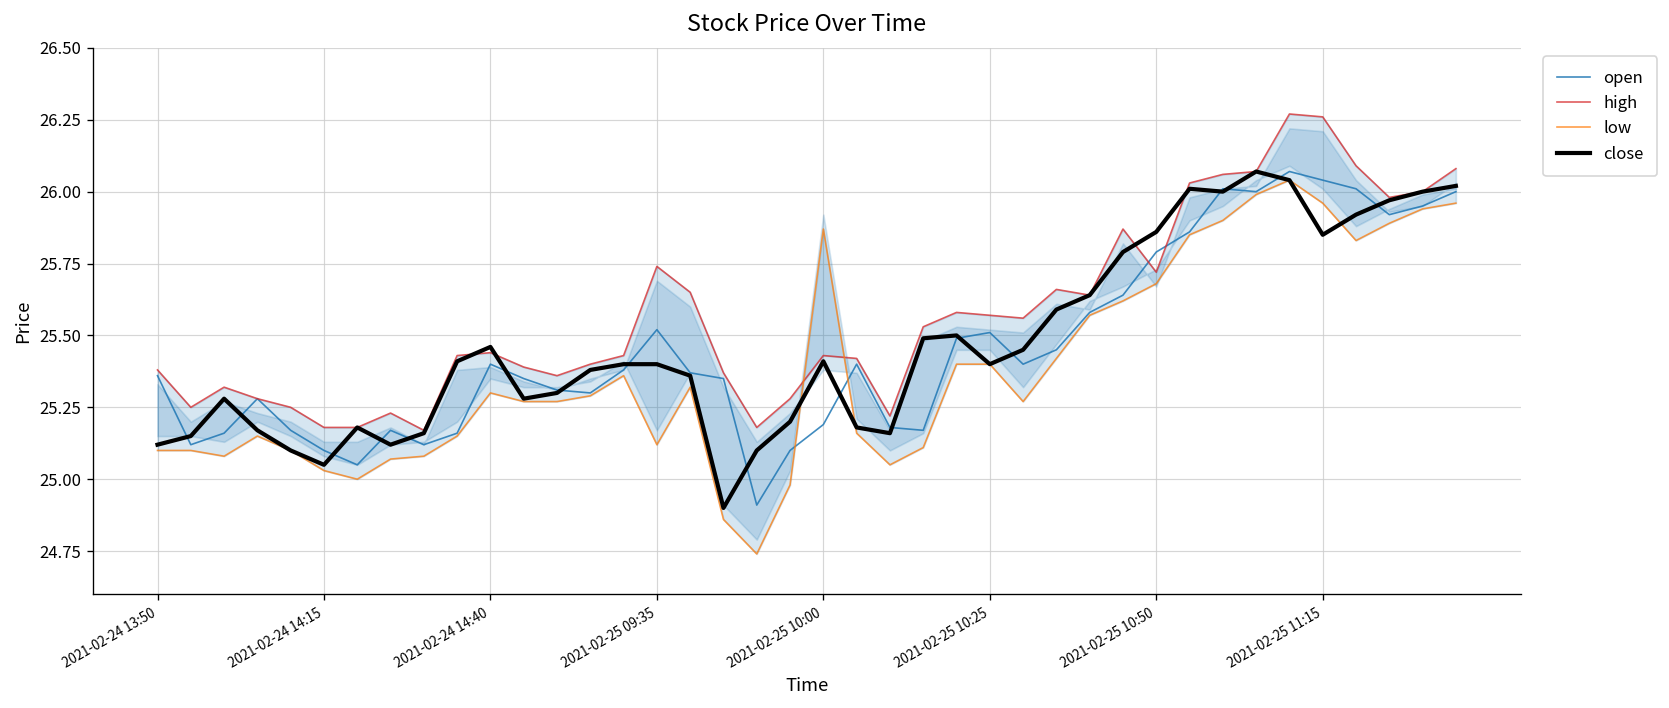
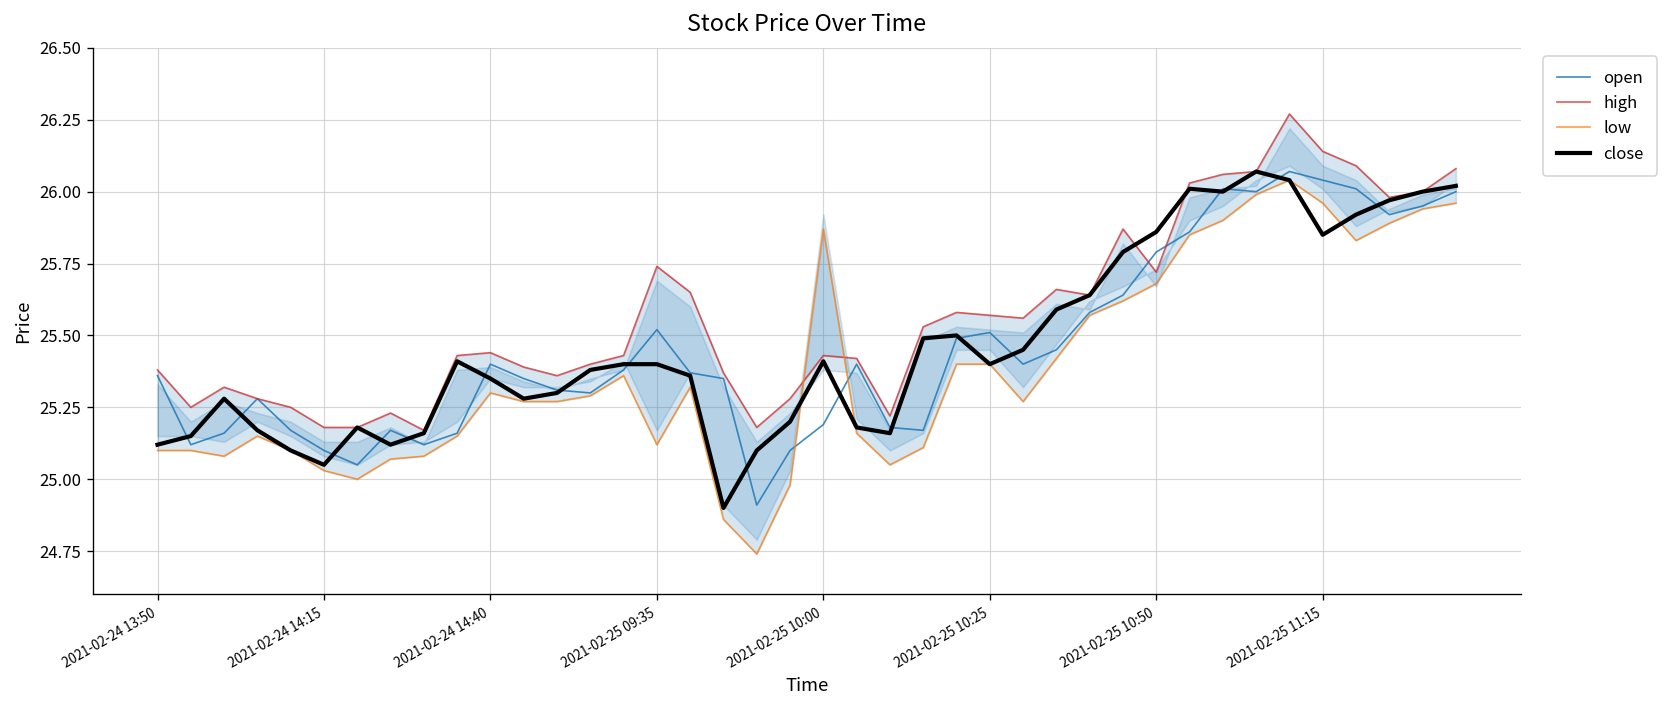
  {
    "high": {
      "2021-02-25 10:00": 25.43,
-     "2021-02-25 11:15": 26.26
+     "2021-02-25 11:15": 26.14
    },
    "low": {
      "2021-02-24 13:50": 25.10,
      "2021-02-24 14:15": 25.03,
      "2021-02-24 14:40": 25.30,
      "2021-02-25 09:35": 25.12,
      "2021-02-25 10:50": 25.68,
      "2021-02-25 11:15": 25.96
    },
    "close": {
      "2021-02-24 13:50": 25.12,
      "2021-02-24 14:15": 25.05,
-     "2021-02-24 14:40": 25.46,
+     "2021-02-24 14:40": 25.35,
      "2021-02-25 09:35": 25.40,
      "2021-02-25 10:00": 25.41,
      "2021-02-25 10:50": 25.86,
      "2021-02-25 11:15": 25.85
    }
  }
